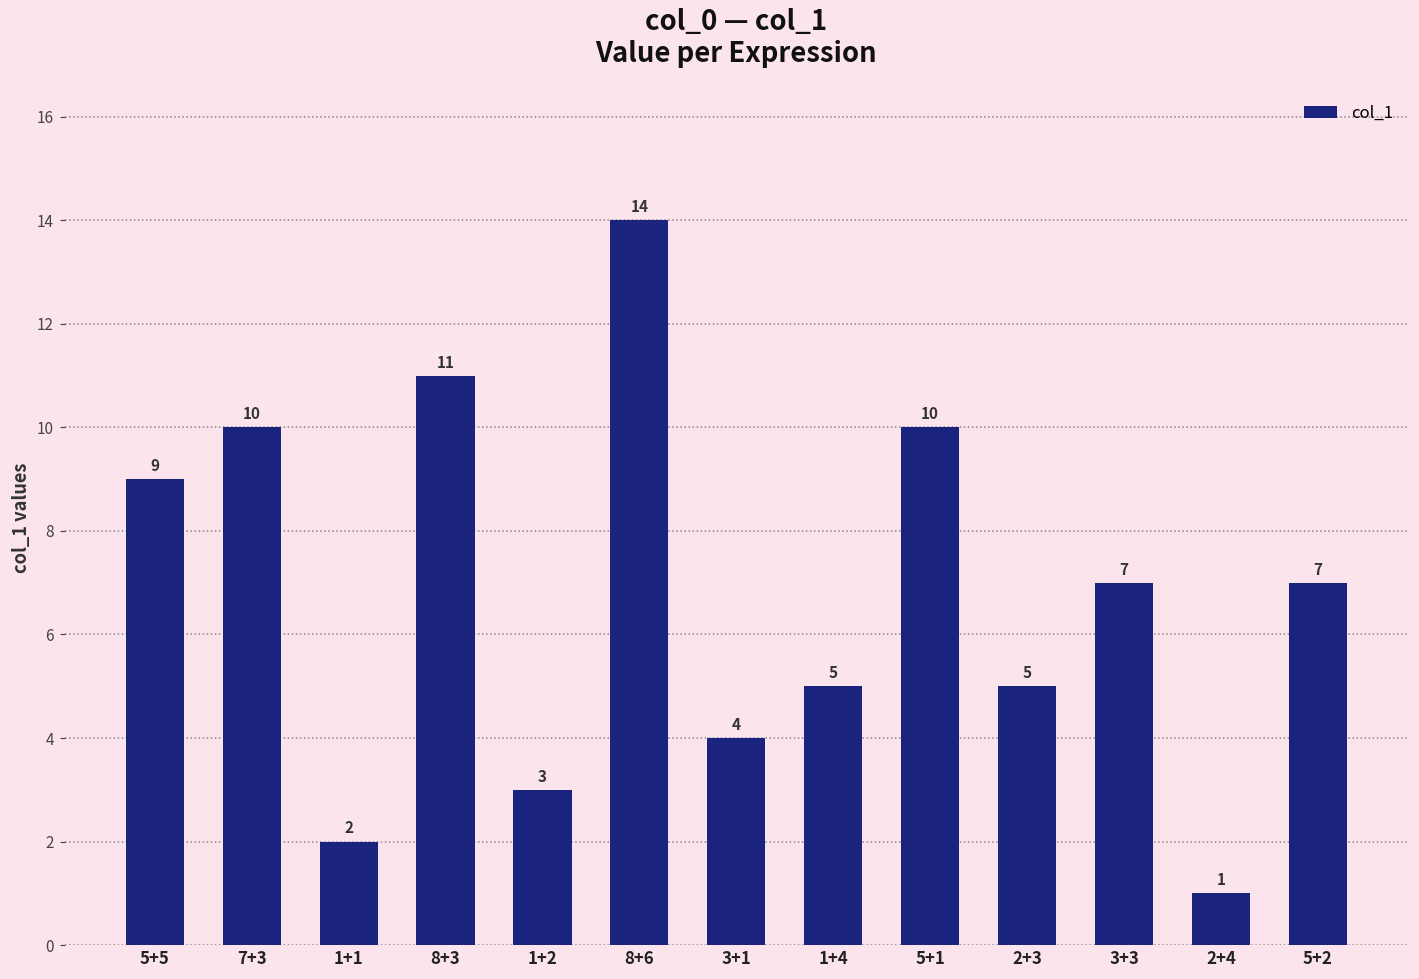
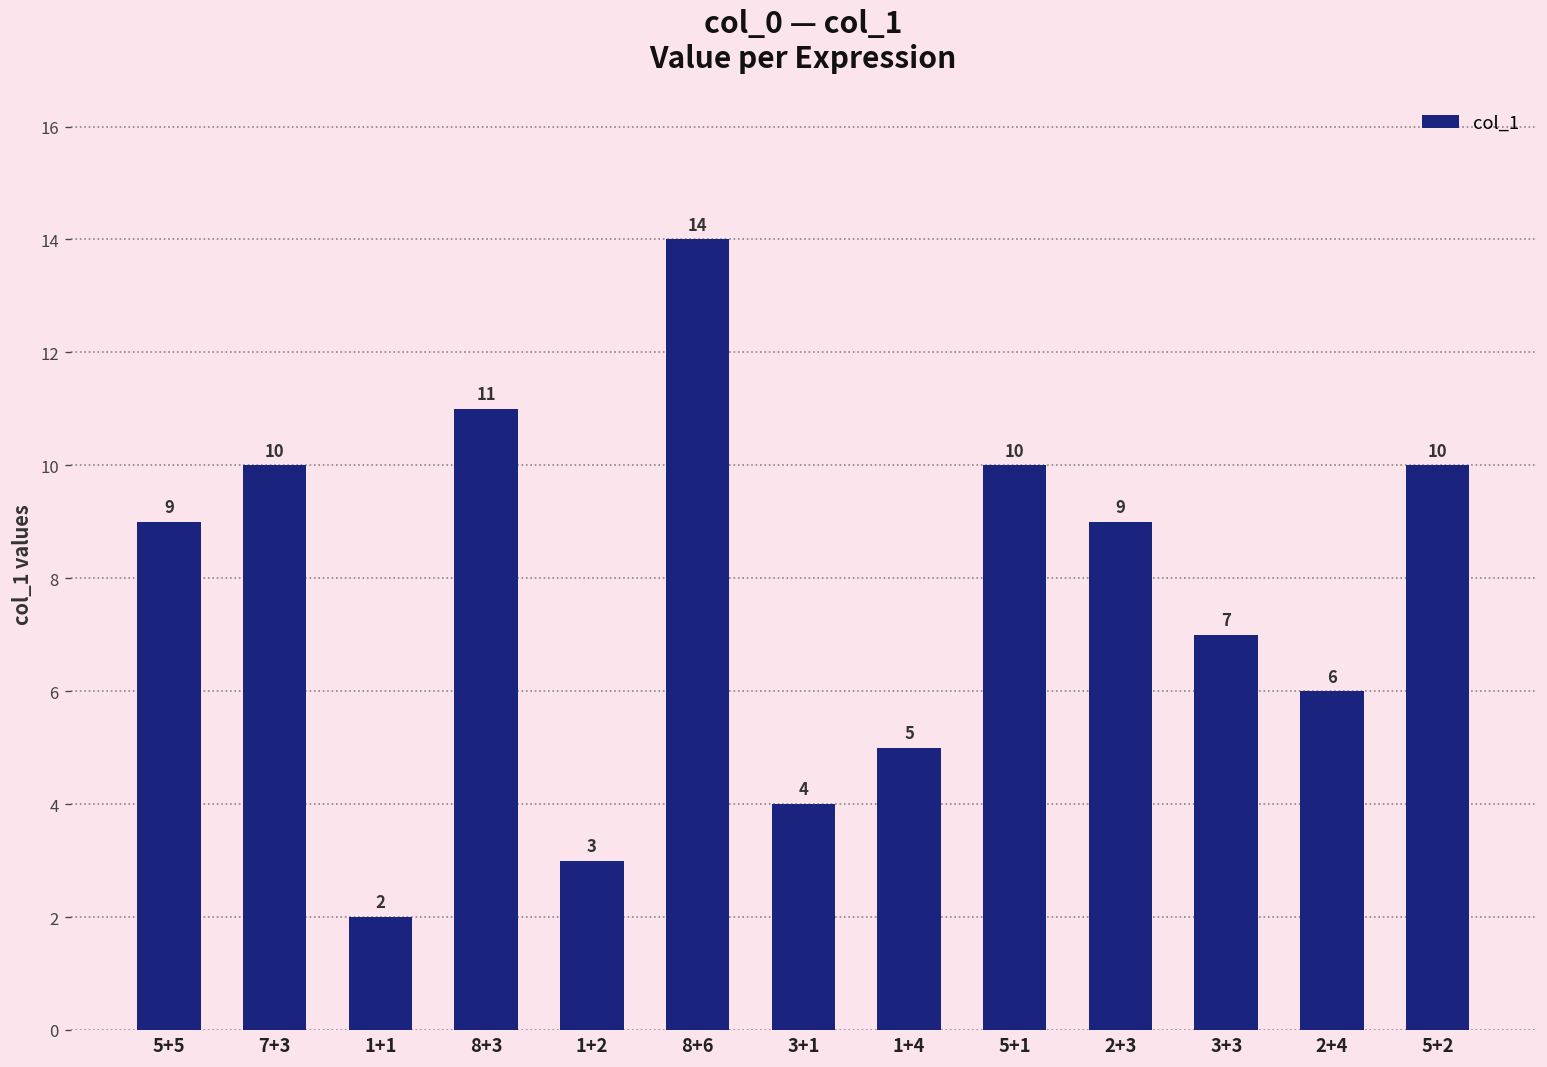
  {
    "5+5": 9,
    "7+3": 10,
    "1+1": 2,
    "8+3": 11,
    "1+2": 3,
    "8+6": 14,
    "3+1": 4,
    "1+4": 5,
    "5+1": 10,
-   "2+3": 5,
+   "2+3": 9,
    "3+3": 7,
-   "2+4": 1,
-   "5+2": 7
+   "2+4": 6,
+   "5+2": 10
  }
